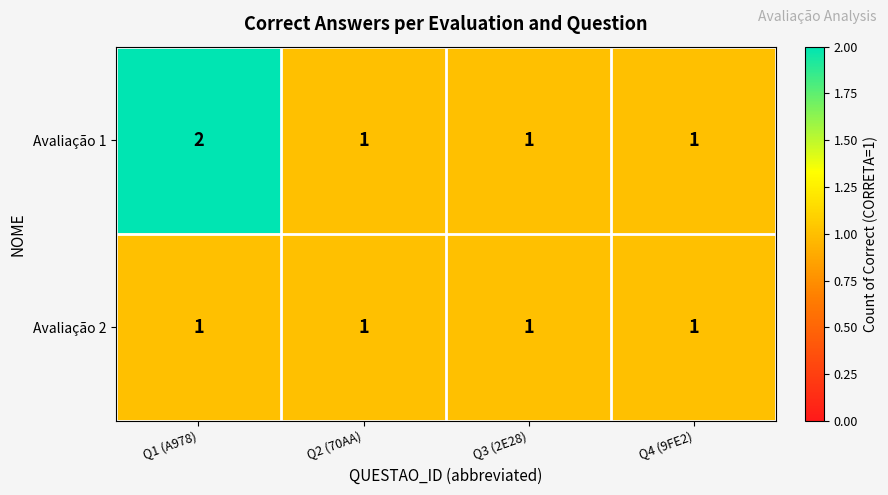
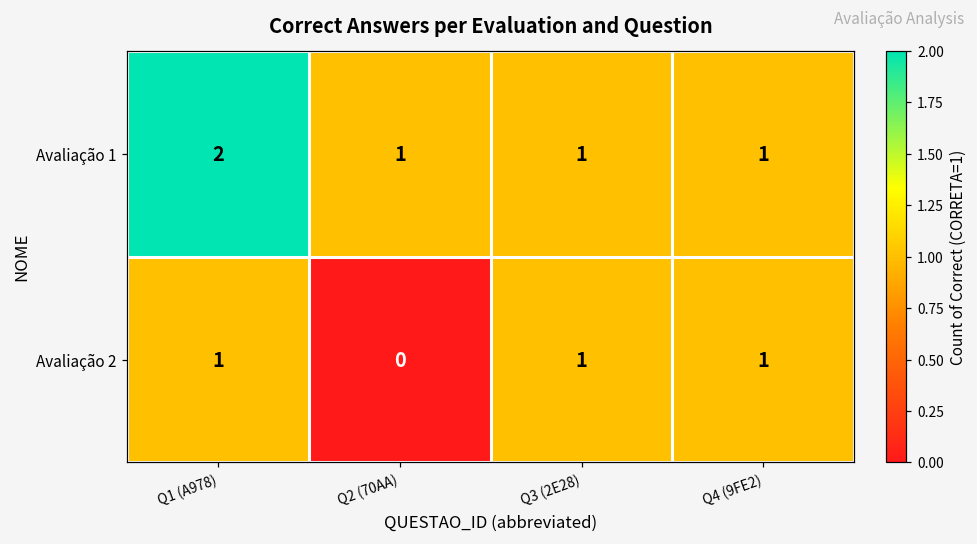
  {
    "Avaliação 1": {
      "Q1 (A978)": 2,
      "Q2 (70AA)": 1,
      "Q3 (2E28)": 1,
      "Q4 (9FE2)": 1
    },
    "Avaliação 2": {
      "Q1 (A978)": 1,
-     "Q2 (70AA)": 1,
+     "Q2 (70AA)": 0,
      "Q3 (2E28)": 1,
      "Q4 (9FE2)": 1
    }
  }
